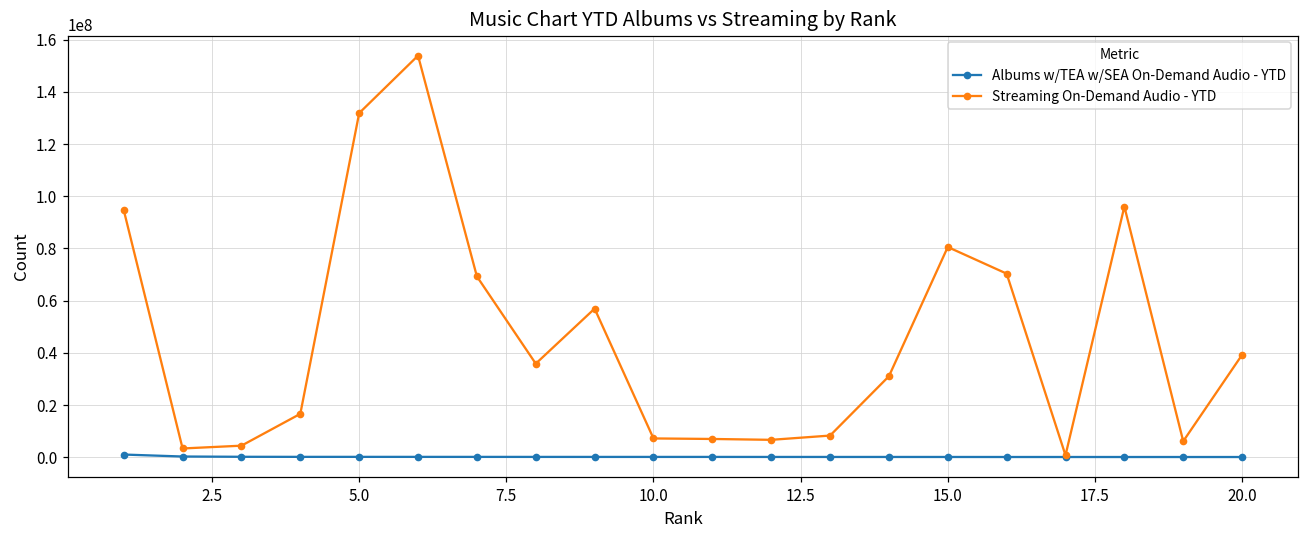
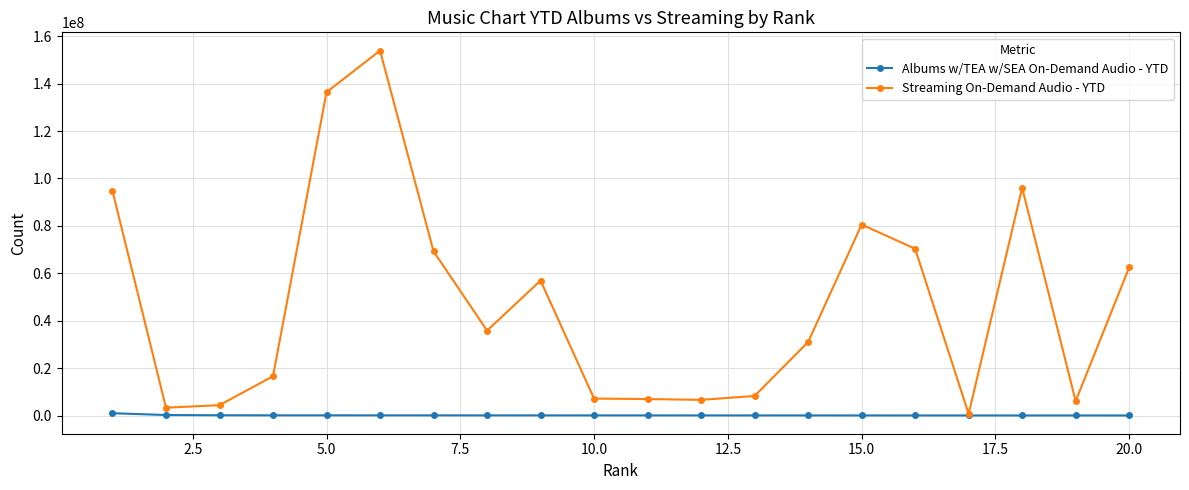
  {
    "Albums w/TEA w/SEA On-Demand Audio - YTD": {
      "5.0": 0,
      "10.0": 0,
      "15.0": 0,
      "20.0": 0
    },
    "Streaming On-Demand Audio - YTD": {
-     "5.0": 132000000,
+     "5.0": 136000000,
      "10.0": 7000000,
      "15.0": 81000000,
-     "20.0": 39000000
+     "20.0": 63000000
    }
  }
